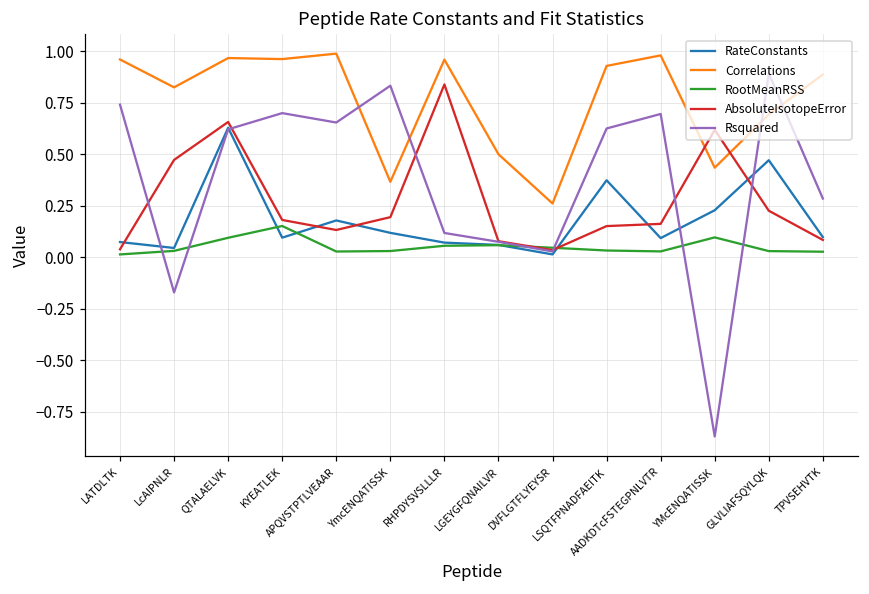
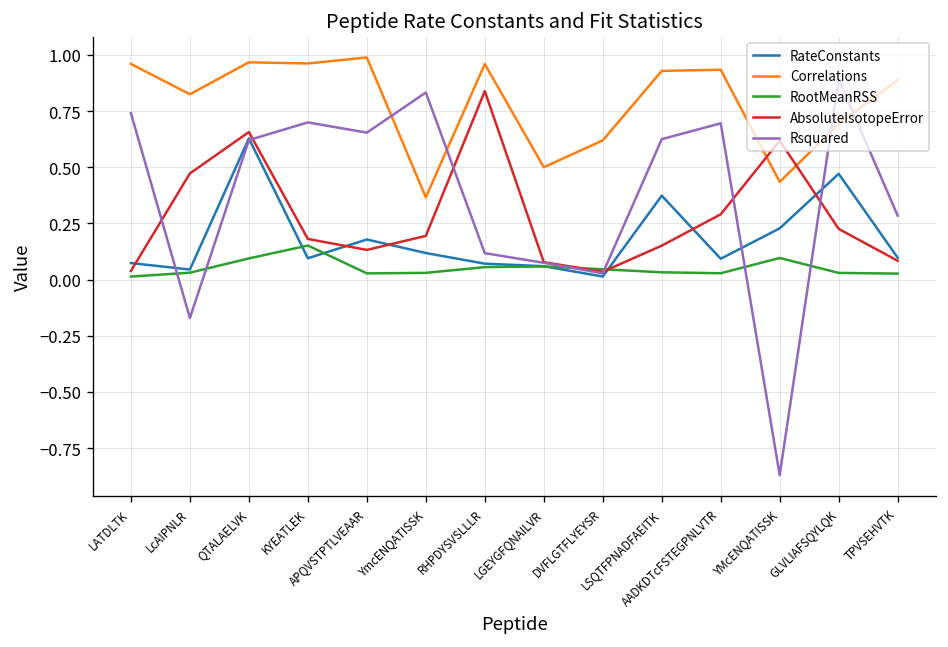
  {
    "RateConstants": {
      "LATDLTK": 0.07,
      "LcAIPNLR": 0.04,
      "KYEATLEK": 0.09,
      "APQVSTPTLVEAAR": 0.18,
      "YmcENQATISSK": 0.12,
      "RHPDYSVSLLLR": 0.07,
      "DVFLGTFLYEYSR": 0.01,
      "LSQTFPNADFAEITK": 0.37,
      "AADKDTcFSTEGPNLVTR": 0.09,
      "YMcENQATISSK": 0.23,
      "GLVLIAFSQYLQK": 0.47
    },
    "Correlations": {
      "LATDLTK": 0.96,
      "LcAIPNLR": 0.82,
      "QTALAELVK": 0.97,
      "KYEATLEK": 0.96,
      "APQVSTPTLVEAAR": 0.99,
      "YmcENQATISSK": 0.37,
      "RHPDYSVSLLLR": 0.96,
      "LGEYGFQNAILVR": 0.50,
-     "DVFLGTFLYEYSR": 0.26,
+     "DVFLGTFLYEYSR": 0.62,
      "LSQTFPNADFAEITK": 0.93,
-     "AADKDTcFSTEGPNLVTR": 0.98,
+     "AADKDTcFSTEGPNLVTR": 0.93,
      "YMcENQATISSK": 0.43
    },
    "RootMeanRSS": {
      "LATDLTK": 0.01,
      "LcAIPNLR": 0.03,
      "QTALAELVK": 0.09,
      "KYEATLEK": 0.15,
      "APQVSTPTLVEAAR": 0.03,
      "YmcENQATISSK": 0.03,
      "RHPDYSVSLLLR": 0.06,
      "LSQTFPNADFAEITK": 0.03,
      "AADKDTcFSTEGPNLVTR": 0.03,
      "YMcENQATISSK": 0.10,
      "GLVLIAFSQYLQK": 0.03,
      "TPVSEHVTK": 0.03
    },
    "AbsoluteIsotopeError": {
      "LATDLTK": 0.04,
      "LcAIPNLR": 0.47,
      "QTALAELVK": 0.66,
      "KYEATLEK": 0.18,
      "APQVSTPTLVEAAR": 0.13,
      "YmcENQATISSK": 0.19,
      "RHPDYSVSLLLR": 0.84,
      "LSQTFPNADFAEITK": 0.15,
-     "AADKDTcFSTEGPNLVTR": 0.16,
+     "AADKDTcFSTEGPNLVTR": 0.29,
      "GLVLIAFSQYLQK": 0.23
    },
    "Rsquared": {
      "LATDLTK": 0.74,
      "LcAIPNLR": -0.17,
      "KYEATLEK": 0.70,
      "APQVSTPTLVEAAR": 0.65,
      "YmcENQATISSK": 0.83,
      "RHPDYSVSLLLR": 0.12,
      "LSQTFPNADFAEITK": 0.62,
      "AADKDTcFSTEGPNLVTR": 0.70,
      "YMcENQATISSK": -0.87,
      "TPVSEHVTK": 0.28
    }
  }
